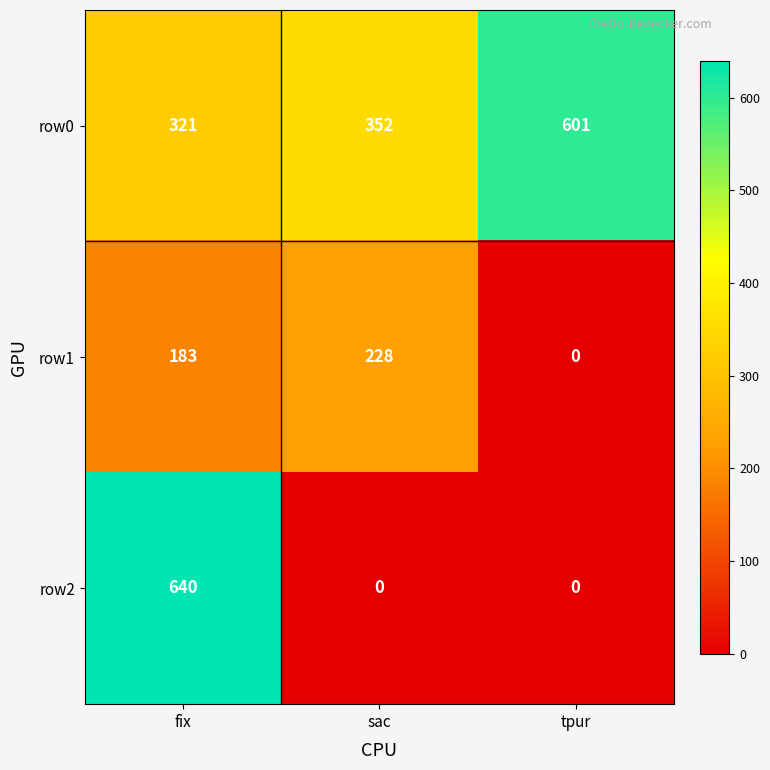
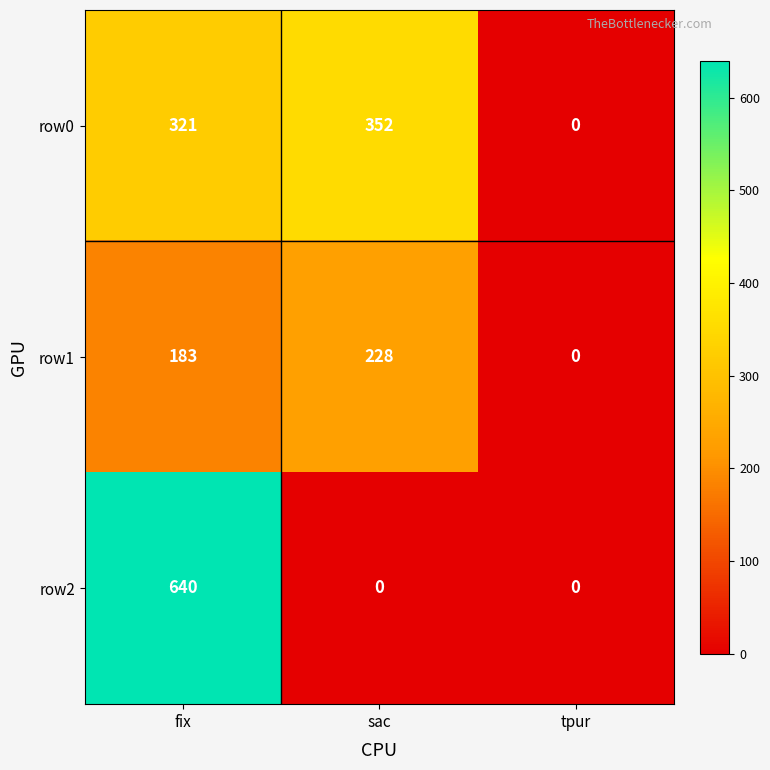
  {
    "row0": {
      "fix": 321,
      "sac": 352,
-     "tpur": 601
+     "tpur": 0
    },
    "row1": {
      "fix": 183,
      "sac": 228,
      "tpur": 0
    },
    "row2": {
      "fix": 640,
      "sac": 0,
      "tpur": 0
    }
  }
